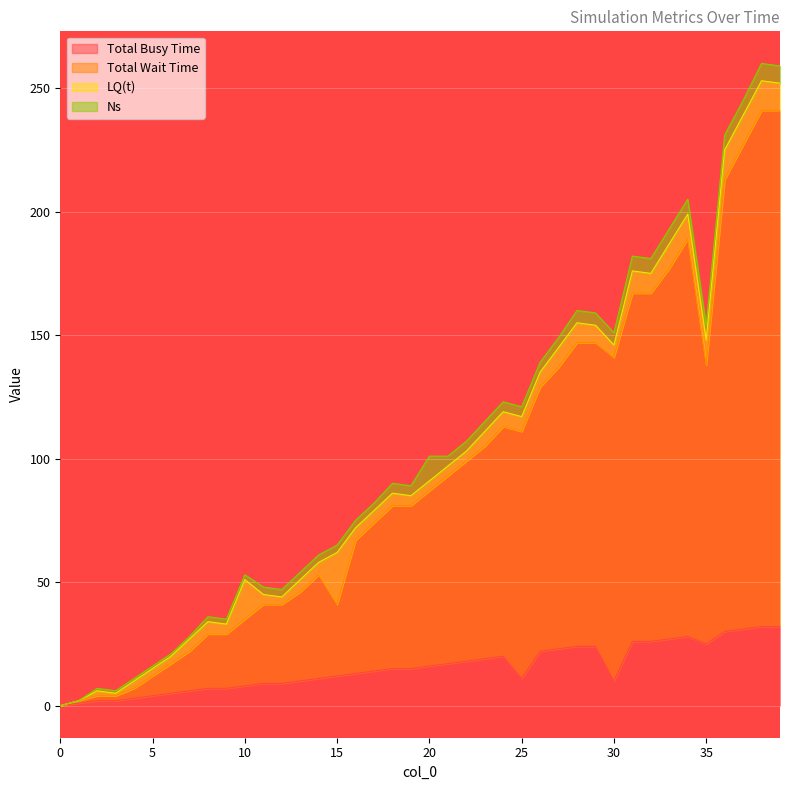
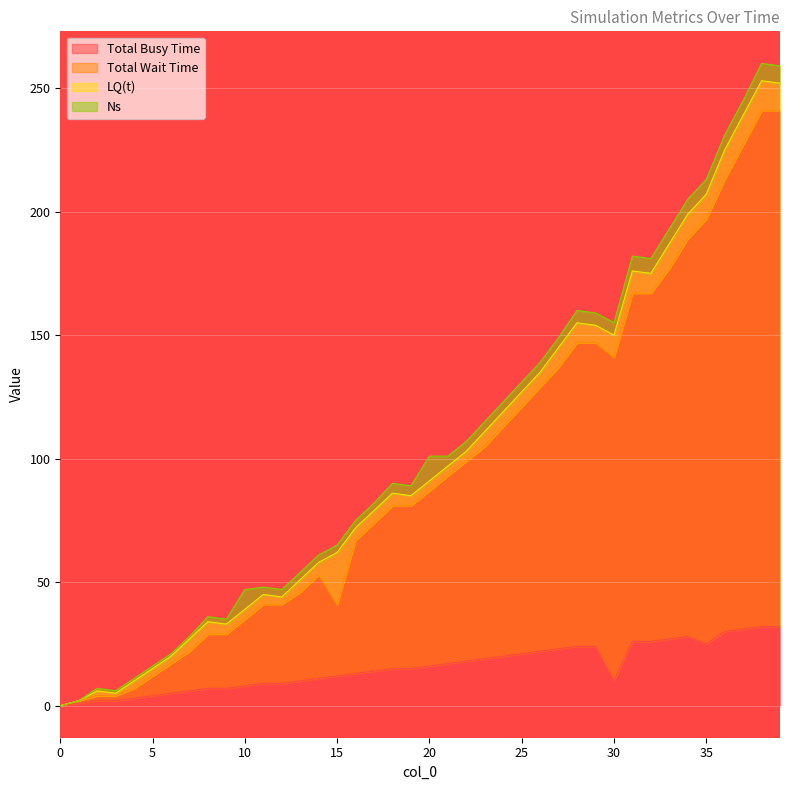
  {
    "Total Busy Time": {
      "5": 4,
      "10": 8,
      "15": 12,
      "20": 16,
-     "25": 11,
+     "25": 21,
      "30": 10,
      "35": 25
    },
    "Total Wait Time": {
      "5": 8,
      "10": 27,
      "15": 29,
      "20": 71,
      "25": 100,
      "30": 131,
-     "35": 113
+     "35": 172
    },
    "LQ(t)": {
-     "10": 16,
+     "10": 4,
      "15": 21,
      "20": 4,
      "25": 6,
-     "30": 5,
+     "30": 9,
      "35": 10
    },
    "Ns": {
-     "10": 2,
+     "10": 8,
      "15": 3,
      "20": 10,
      "25": 4,
      "30": 5,
      "35": 6
    }
  }
